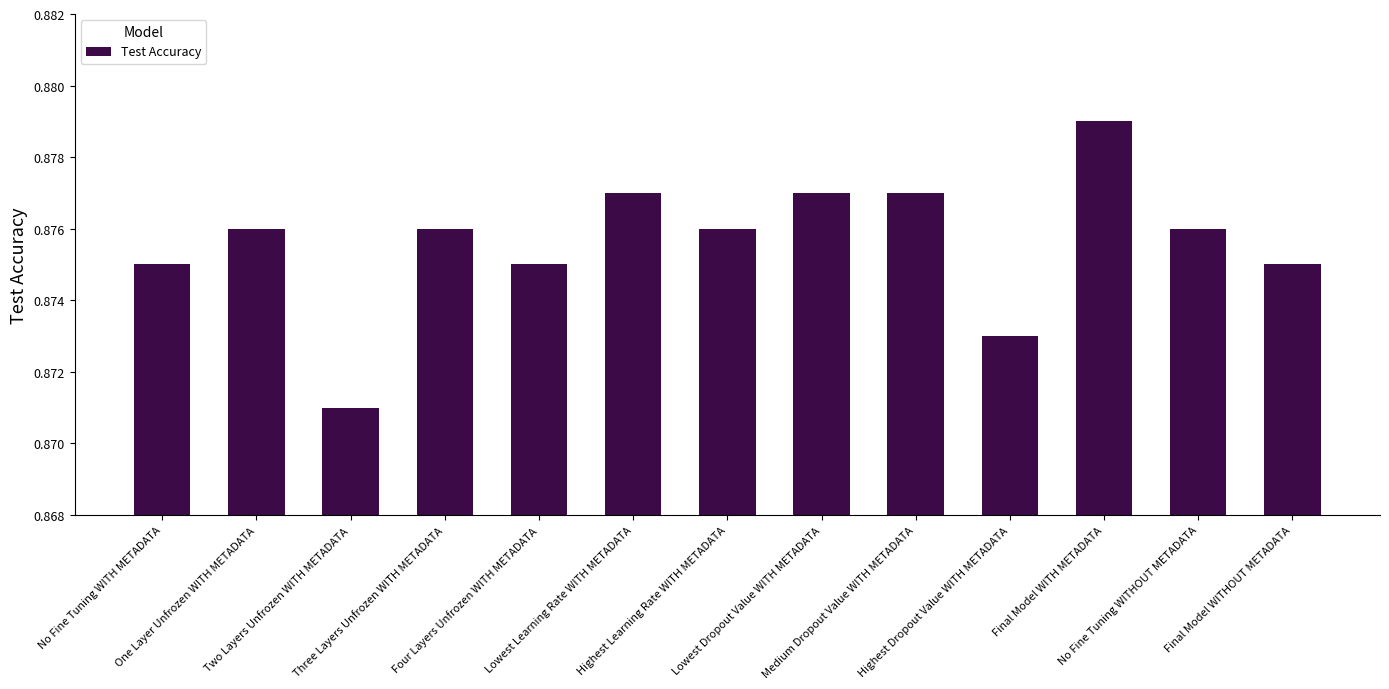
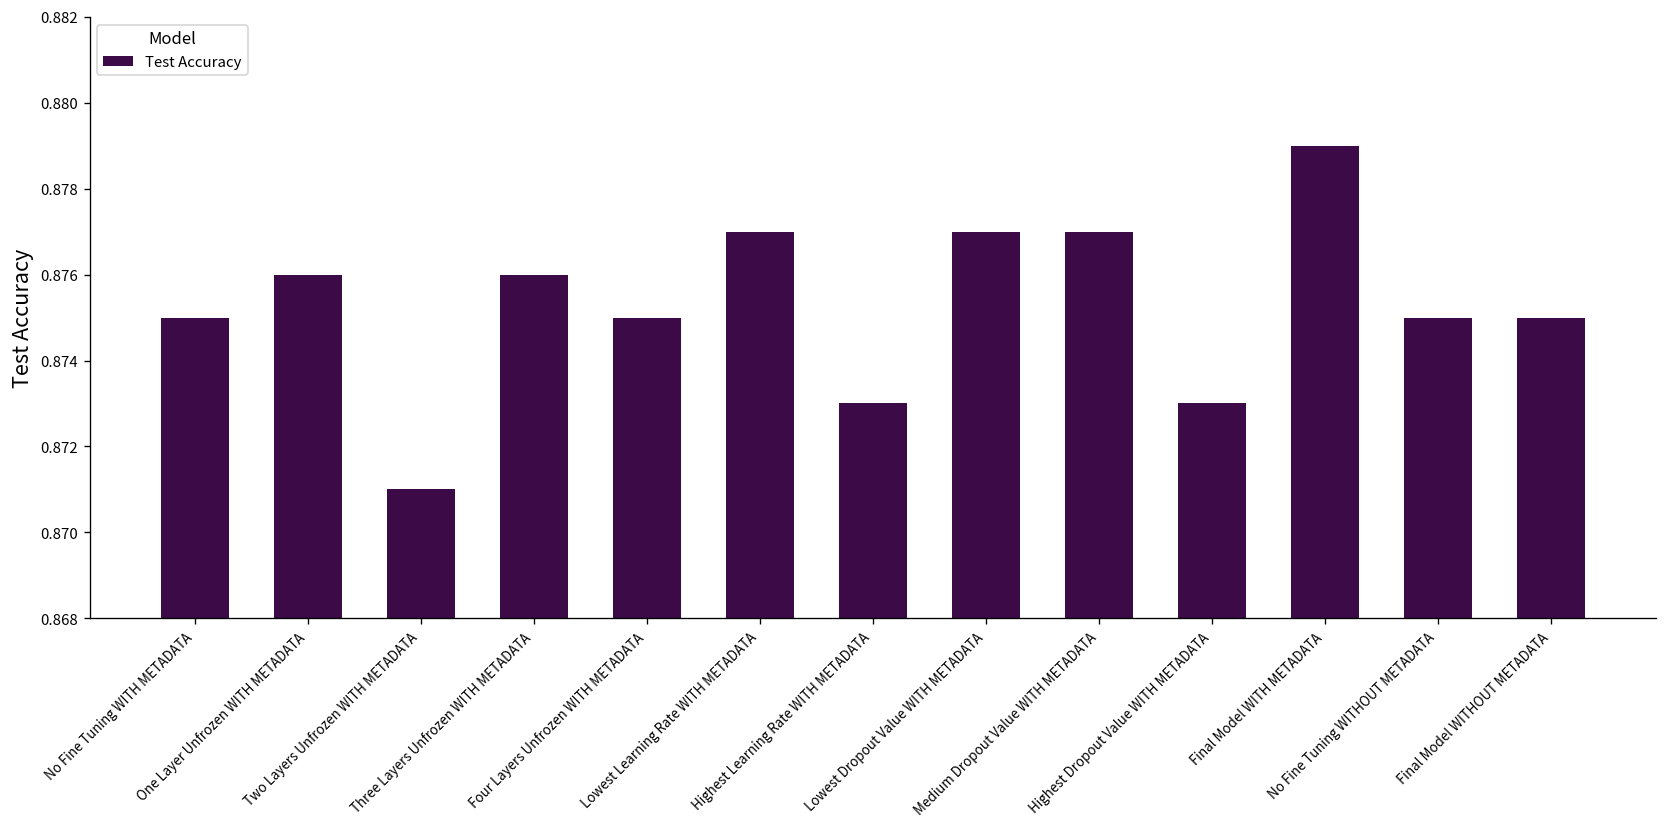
  {
    "No Fine Tuning WITH METADATA": 0.875,
    "One Layer Unfrozen WITH METADATA": 0.876,
    "Two Layers Unfrozen WITH METADATA": 0.871,
    "Three Layers Unfrozen WITH METADATA": 0.876,
    "Four Layers Unfrozen WITH METADATA": 0.875,
    "Lowest Learning Rate WITH METADATA": 0.877,
-   "Highest Learning Rate WITH METADATA": 0.876,
+   "Highest Learning Rate WITH METADATA": 0.873,
    "Lowest Dropout Value WITH METADATA": 0.877,
    "Medium Dropout Value WITH METADATA": 0.877,
    "Highest Dropout Value WITH METADATA": 0.873,
    "Final Model WITH METADATA": 0.879,
-   "No Fine Tuning WITHOUT METADATA": 0.876,
+   "No Fine Tuning WITHOUT METADATA": 0.875,
    "Final Model WITHOUT METADATA": 0.875
  }
